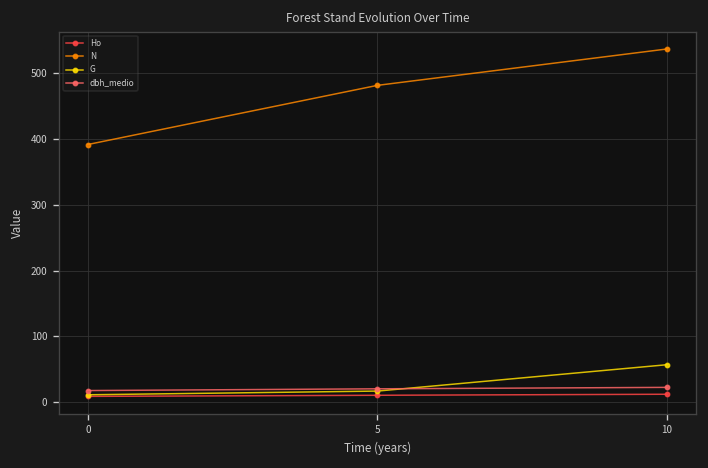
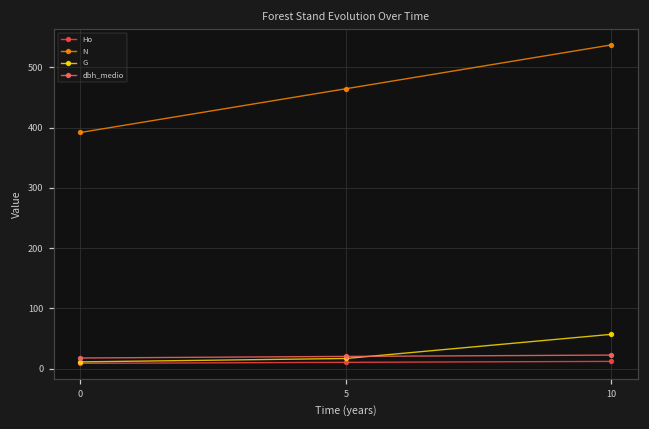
  {
    "N": {
      "0": 390,
-     "5": 480,
+     "5": 460,
      "10": 540
    },
    "G": {
      "10": 60
    }
  }
